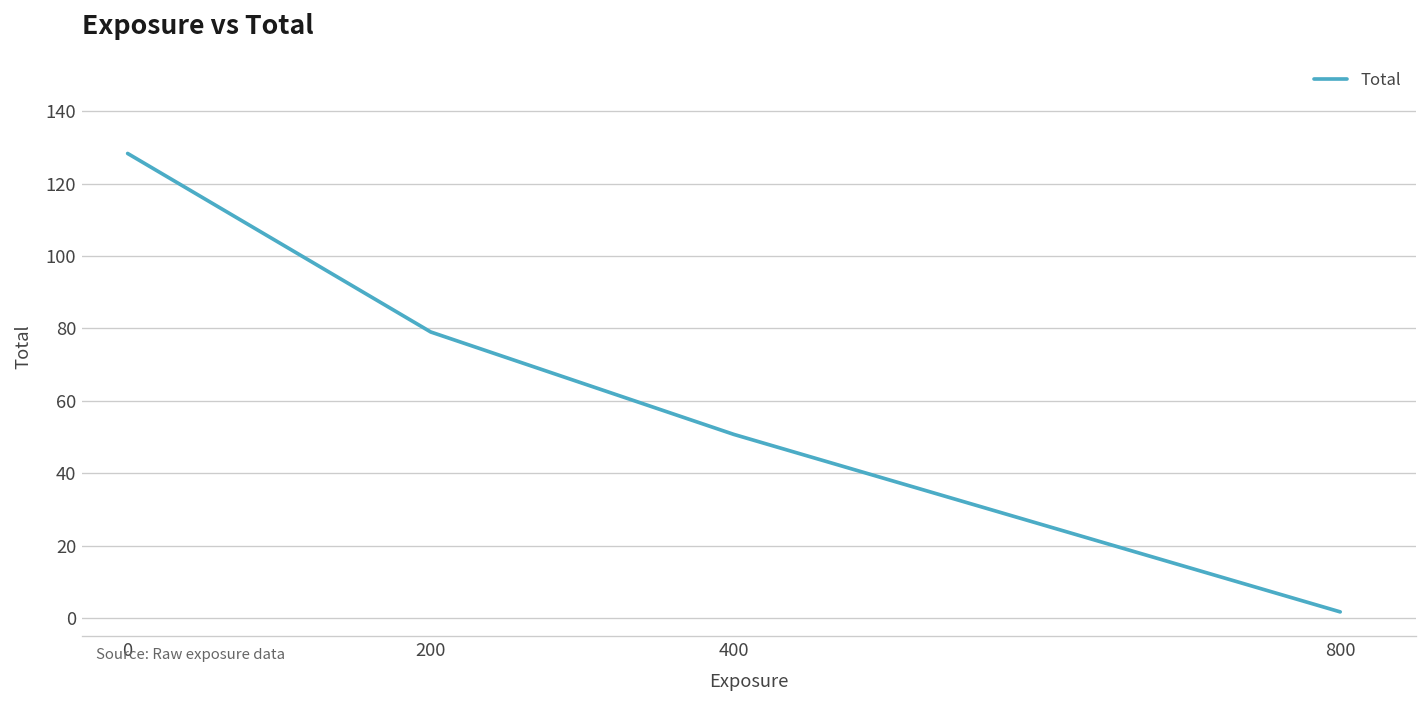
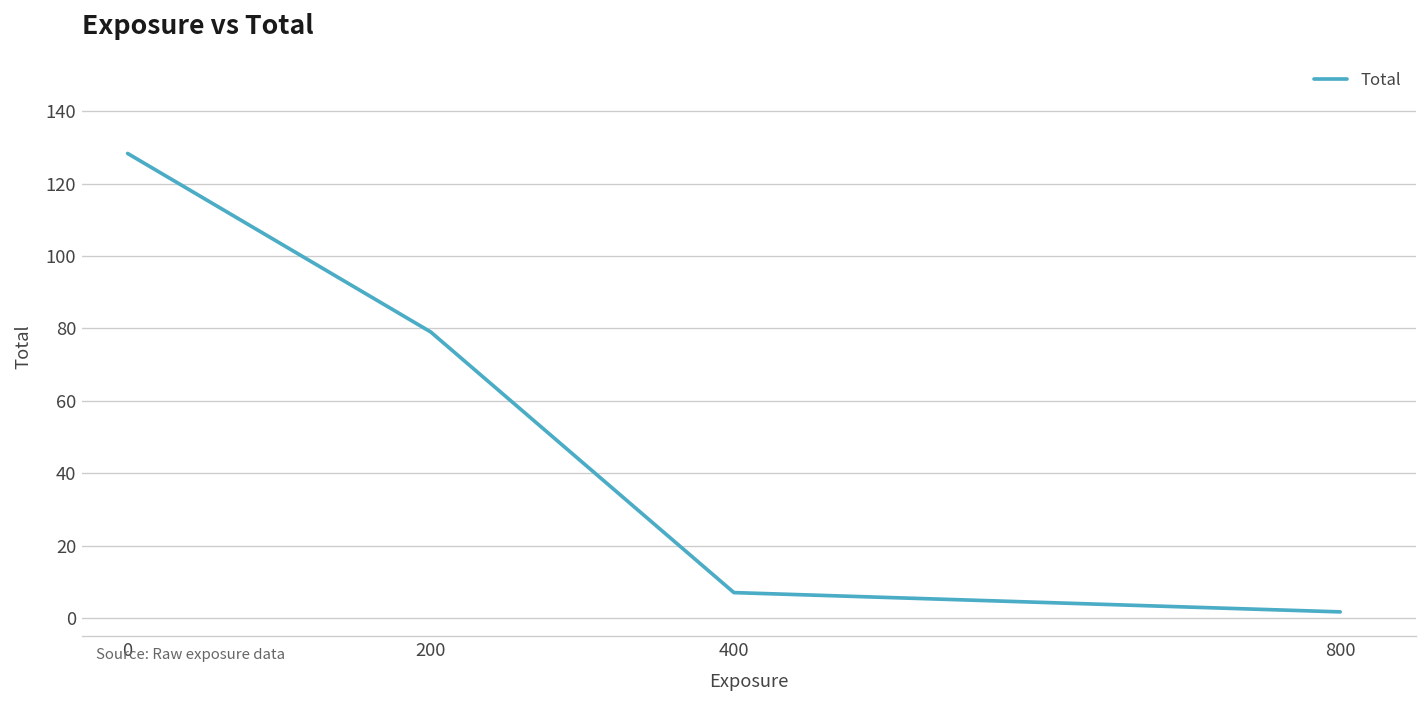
  {
    "0": 128,
    "200": 79,
-   "400": 51,
+   "400": 7,
    "800": 2
  }
